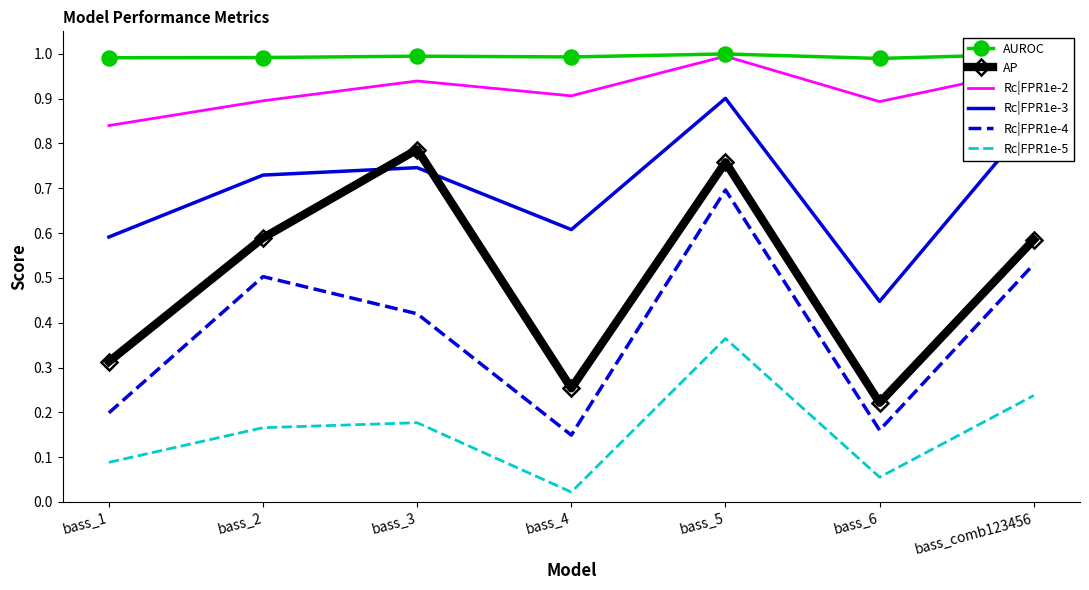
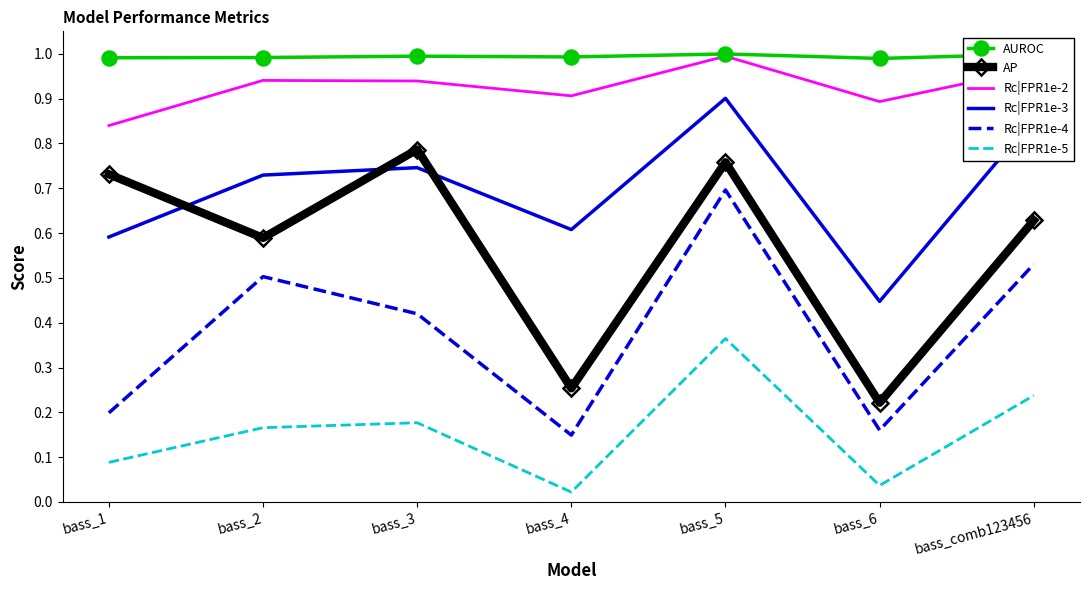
  {
    "AUROC": {
      "bass_1": 0.99,
      "bass_2": 0.99,
      "bass_3": 0.99,
      "bass_4": 0.99,
      "bass_6": 0.99
    },
    "AP": {
-     "bass_1": 0.31,
+     "bass_1": 0.73,
      "bass_2": 0.59,
      "bass_3": 0.79,
      "bass_4": 0.25,
      "bass_5": 0.76,
      "bass_6": 0.22,
-     "bass_comb123456": 0.58
+     "bass_comb123456": 0.63
    },
    "Rc|FPR1e-2": {
      "bass_1": 0.84,
-     "bass_2": 0.90,
+     "bass_2": 0.94,
      "bass_3": 0.94,
      "bass_4": 0.91,
      "bass_6": 0.89
    },
    "Rc|FPR1e-5": {
      "bass_1": 0.09,
      "bass_2": 0.17,
      "bass_3": 0.18,
      "bass_4": 0.02,
      "bass_5": 0.36,
-     "bass_6": 0.06,
+     "bass_6": 0.04,
      "bass_comb123456": 0.24
    }
  }
